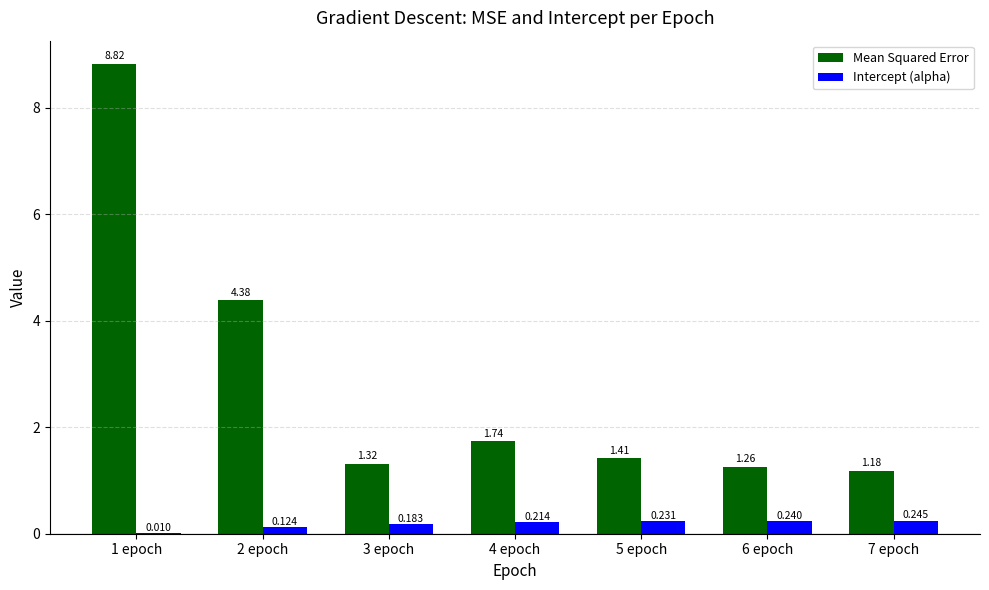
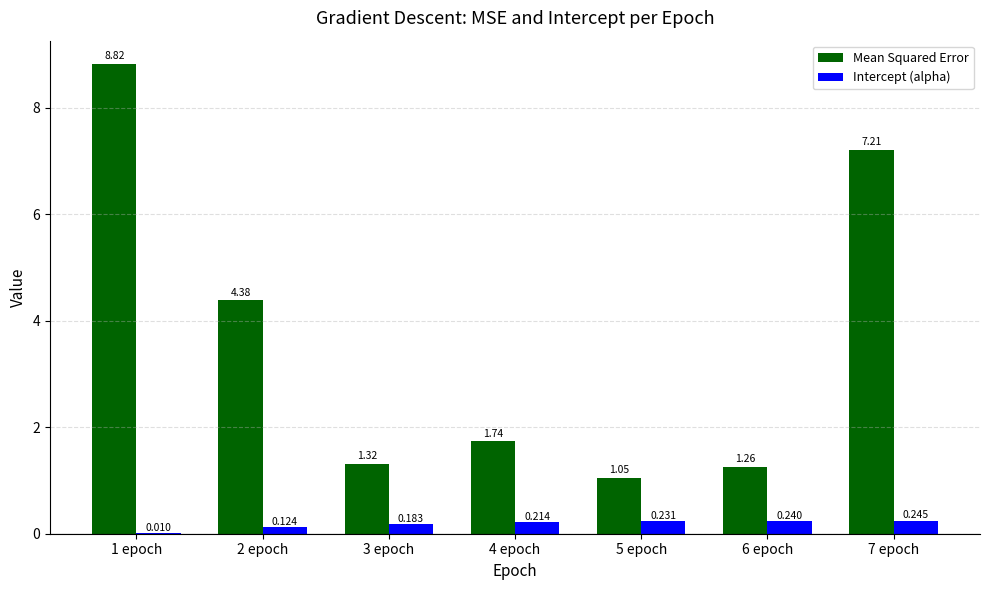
  {
    "Mean Squared Error": {
      "1 epoch": 8.82,
      "2 epoch": 4.38,
      "3 epoch": 1.32,
      "4 epoch": 1.74,
-     "5 epoch": 1.41,
+     "5 epoch": 1.05,
      "6 epoch": 1.26,
-     "7 epoch": 1.18
+     "7 epoch": 7.21
    },
    "Intercept (alpha)": {
      "1 epoch": 0.010,
      "2 epoch": 0.124,
      "3 epoch": 0.183,
      "4 epoch": 0.214,
      "5 epoch": 0.231,
      "6 epoch": 0.240,
      "7 epoch": 0.245
    }
  }
